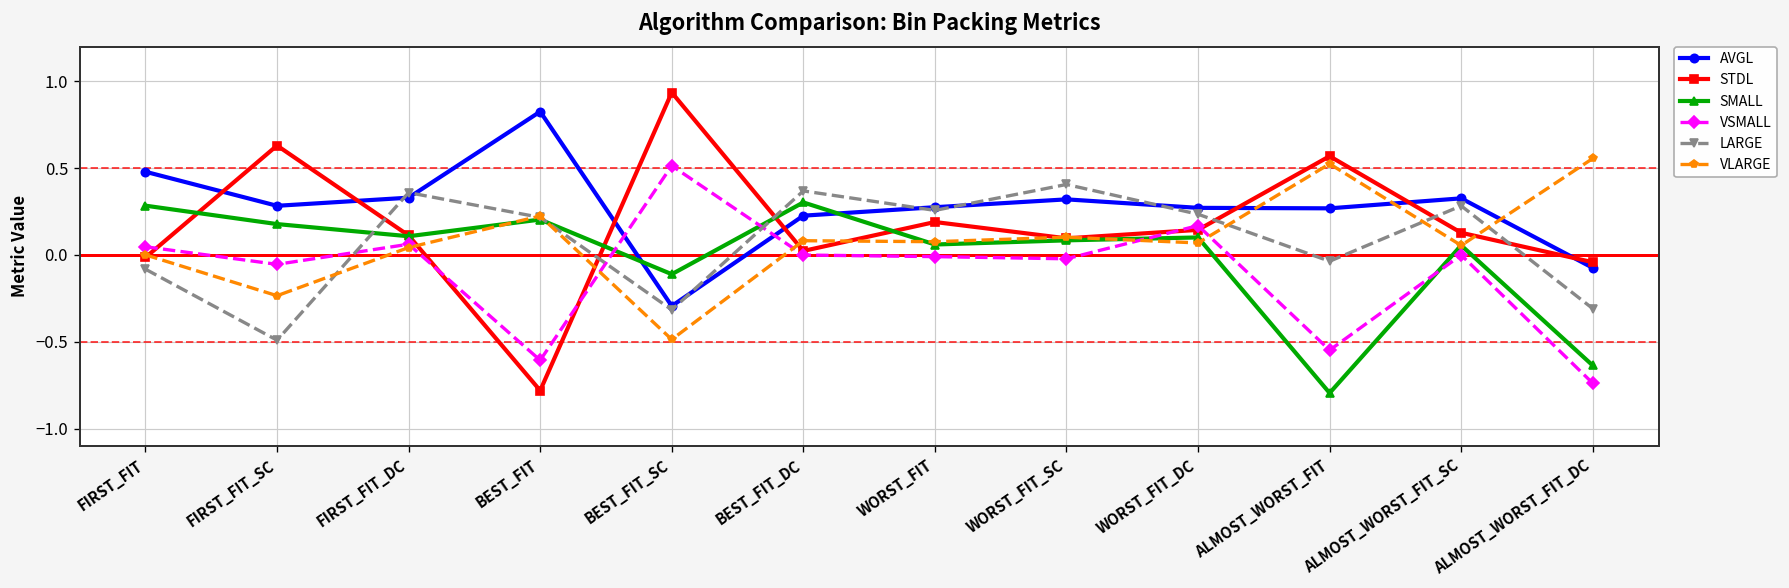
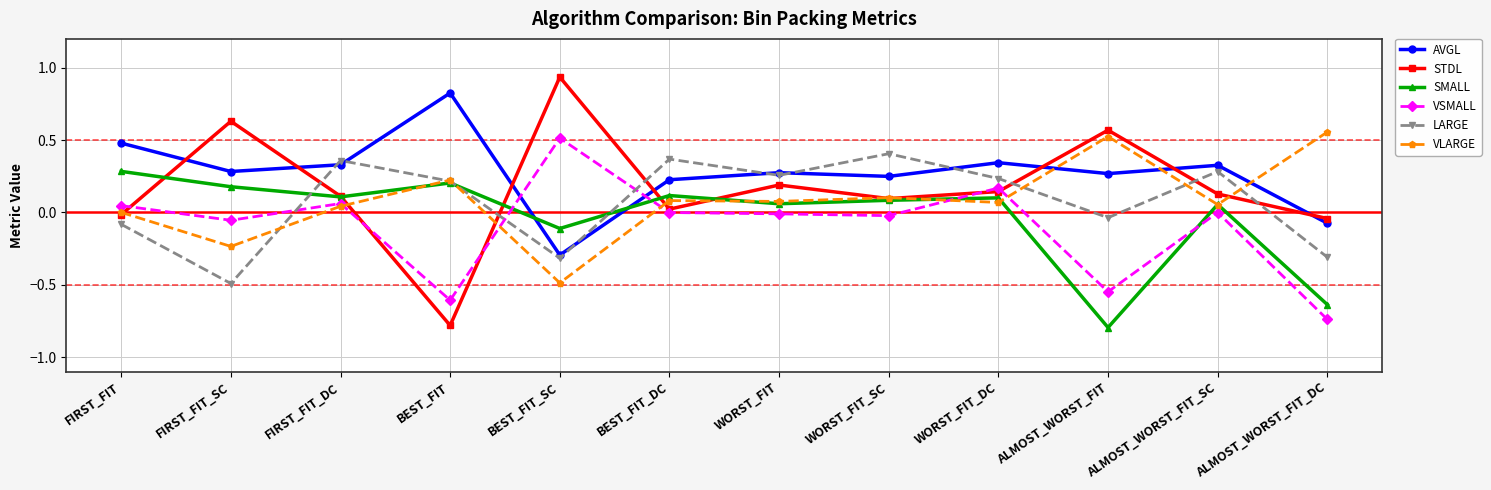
  {
    "AVGL": {
      "FIRST_FIT": 0.48,
      "FIRST_FIT_SC": 0.28,
      "FIRST_FIT_DC": 0.33,
      "BEST_FIT": 0.83,
      "BEST_FIT_SC": -0.29,
      "BEST_FIT_DC": 0.23,
      "WORST_FIT": 0.28,
-     "WORST_FIT_SC": 0.32,
-     "WORST_FIT_DC": 0.27,
+     "WORST_FIT_SC": 0.25,
+     "WORST_FIT_DC": 0.34,
      "ALMOST_WORST_FIT": 0.27,
      "ALMOST_WORST_FIT_SC": 0.33,
      "ALMOST_WORST_FIT_DC": -0.07
    },
    "STDL": {
      "FIRST_FIT_SC": 0.63,
      "BEST_FIT": -0.78,
      "BEST_FIT_SC": 0.94,
      "BEST_FIT_DC": 0.02,
      "WORST_FIT": 0.19,
      "WORST_FIT_DC": 0.14,
      "ALMOST_WORST_FIT": 0.57,
      "ALMOST_WORST_FIT_SC": 0.13,
      "ALMOST_WORST_FIT_DC": -0.04
    },
    "SMALL": {
      "FIRST_FIT": 0.28,
      "FIRST_FIT_SC": 0.18,
      "BEST_FIT_SC": -0.11,
-     "BEST_FIT_DC": 0.30,
+     "BEST_FIT_DC": 0.12,
      "WORST_FIT_DC": 0.10,
      "ALMOST_WORST_FIT": -0.80,
      "ALMOST_WORST_FIT_DC": -0.64
    },
    "VSMALL": {
      "FIRST_FIT": 0.05,
      "FIRST_FIT_SC": -0.05,
      "FIRST_FIT_DC": 0.06,
      "BEST_FIT": -0.61,
      "BEST_FIT_SC": 0.51,
      "BEST_FIT_DC": 0.00,
      "WORST_FIT": -0.01,
      "WORST_FIT_SC": -0.02,
      "WORST_FIT_DC": 0.17,
      "ALMOST_WORST_FIT": -0.55,
      "ALMOST_WORST_FIT_SC": 0.00,
      "ALMOST_WORST_FIT_DC": -0.74
    },
    "LARGE": {
      "FIRST_FIT": -0.08,
      "FIRST_FIT_SC": -0.49,
      "FIRST_FIT_DC": 0.36,
      "BEST_FIT_SC": -0.32,
      "BEST_FIT_DC": 0.37,
      "WORST_FIT": 0.26,
      "WORST_FIT_SC": 0.41,
      "WORST_FIT_DC": 0.23,
      "ALMOST_WORST_FIT": -0.04,
      "ALMOST_WORST_FIT_SC": 0.28,
      "ALMOST_WORST_FIT_DC": -0.31
    },
    "VLARGE": {
      "FIRST_FIT_SC": -0.23,
      "FIRST_FIT_DC": 0.04,
      "BEST_FIT_SC": -0.49,
      "BEST_FIT_DC": 0.08,
      "WORST_FIT_DC": 0.07,
      "ALMOST_WORST_FIT": 0.52,
      "ALMOST_WORST_FIT_DC": 0.56
    }
  }
